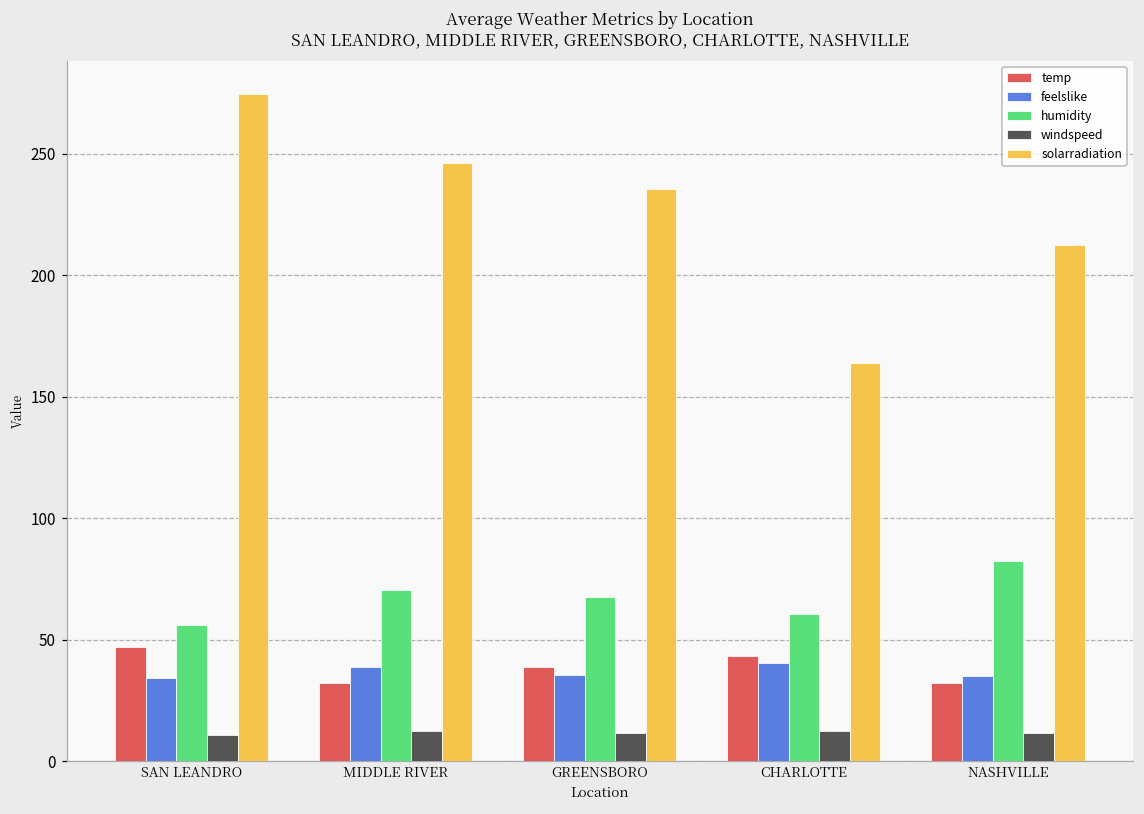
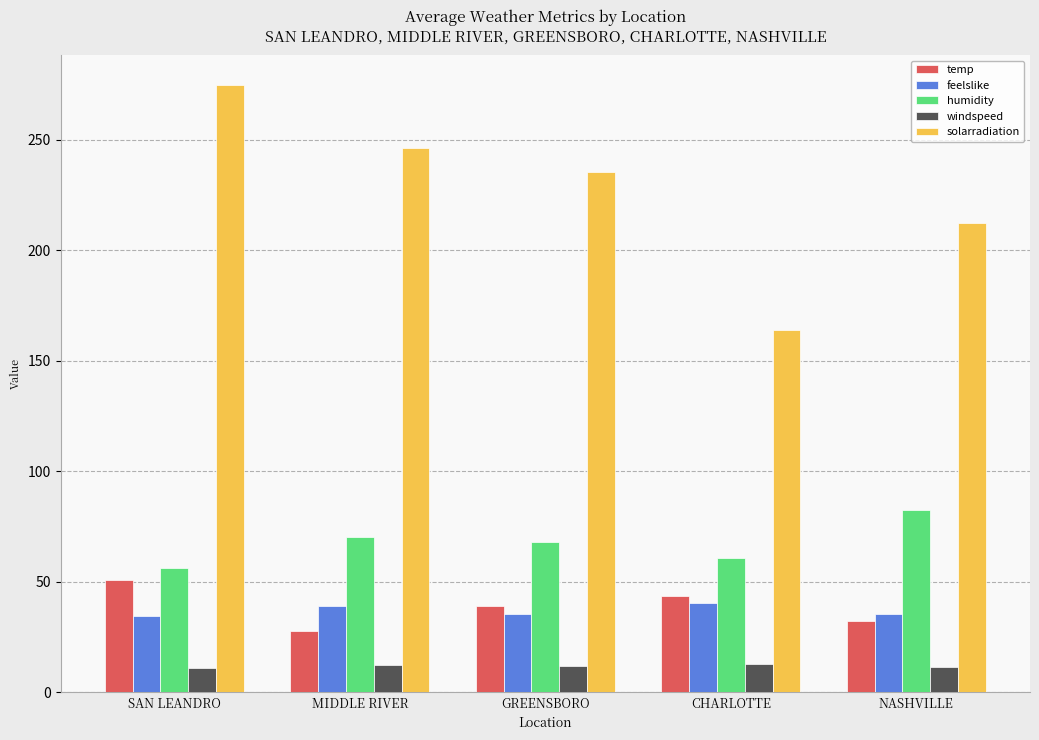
  {
    "temp": {
-     "SAN LEANDRO": 47,
-     "MIDDLE RIVER": 32,
+     "SAN LEANDRO": 51,
+     "MIDDLE RIVER": 27,
      "GREENSBORO": 39,
      "CHARLOTTE": 43,
      "NASHVILLE": 32
    },
    "feelslike": {
      "SAN LEANDRO": 34,
      "MIDDLE RIVER": 39,
      "GREENSBORO": 35,
      "CHARLOTTE": 41,
      "NASHVILLE": 35
    },
    "humidity": {
      "SAN LEANDRO": 56,
      "MIDDLE RIVER": 70,
      "GREENSBORO": 68,
      "CHARLOTTE": 61,
      "NASHVILLE": 82
    },
    "windspeed": {
      "SAN LEANDRO": 11,
      "MIDDLE RIVER": 12,
      "GREENSBORO": 12,
      "CHARLOTTE": 12,
      "NASHVILLE": 11
    },
    "solarradiation": {
      "SAN LEANDRO": 275,
      "MIDDLE RIVER": 246,
      "GREENSBORO": 236,
      "CHARLOTTE": 164,
      "NASHVILLE": 212
    }
  }
